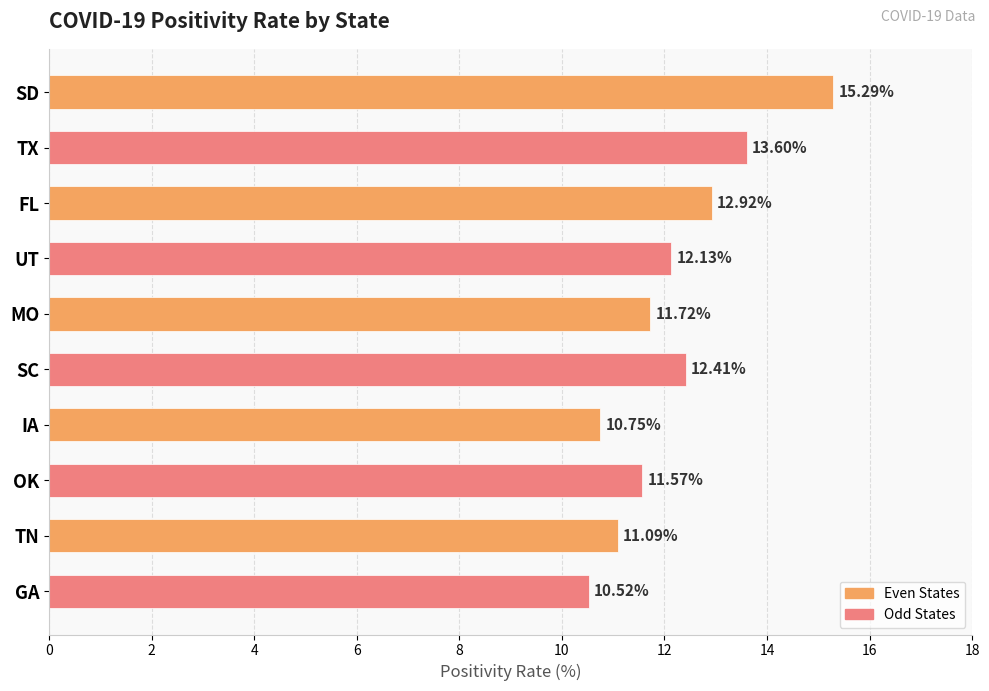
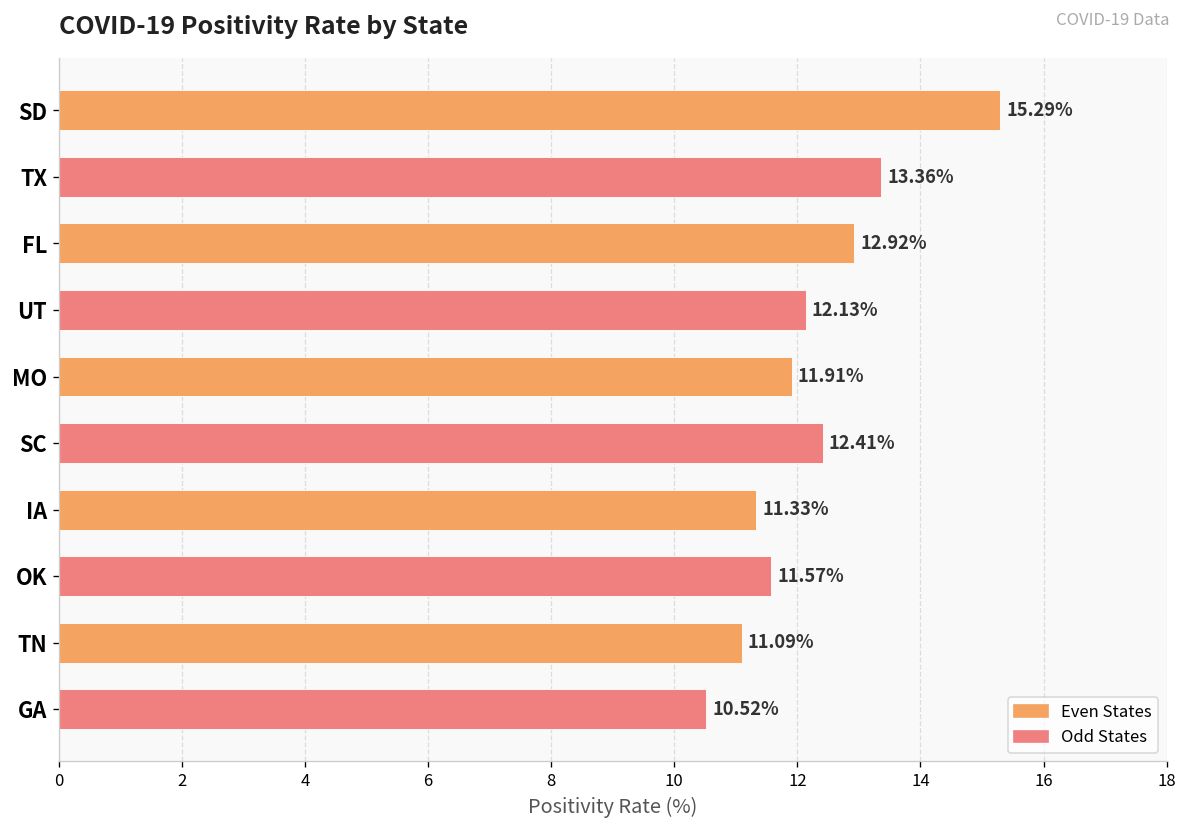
  {
    "SD": "15.29%",
-   "TX": "13.60%",
+   "TX": "13.36%",
    "FL": "12.92%",
    "UT": "12.13%",
-   "MO": "11.72%",
+   "MO": "11.91%",
    "SC": "12.41%",
-   "IA": "10.75%",
+   "IA": "11.33%",
    "OK": "11.57%",
    "TN": "11.09%",
    "GA": "10.52%"
  }
